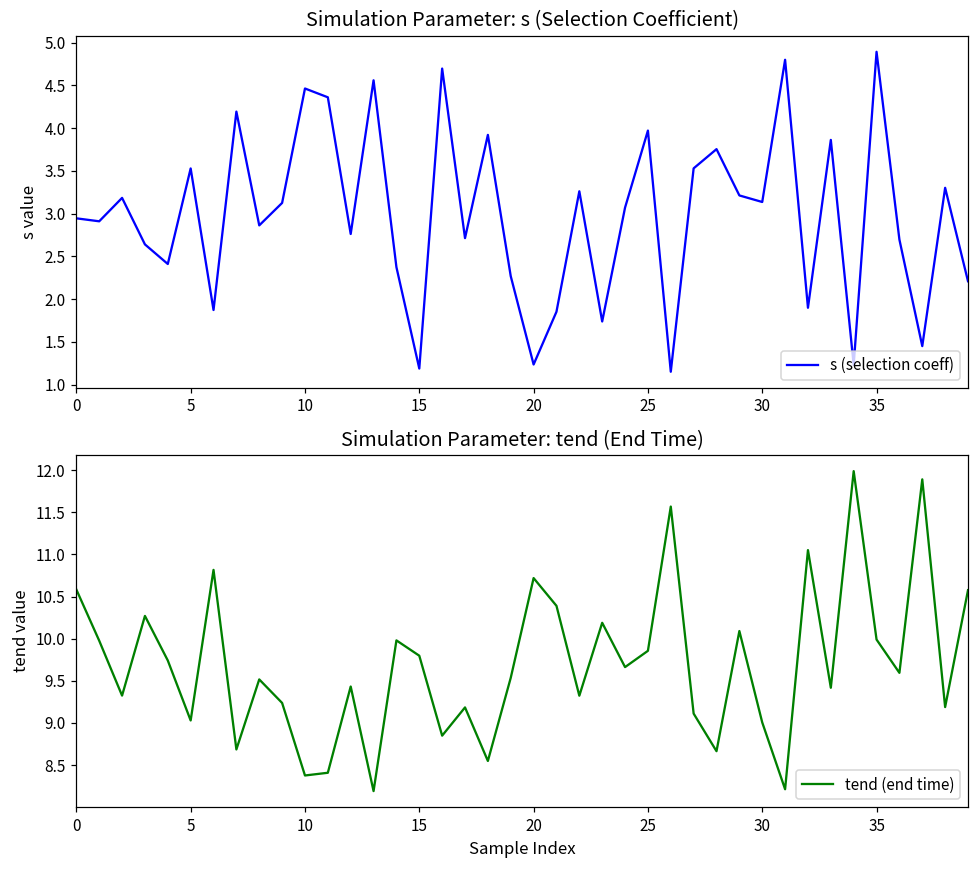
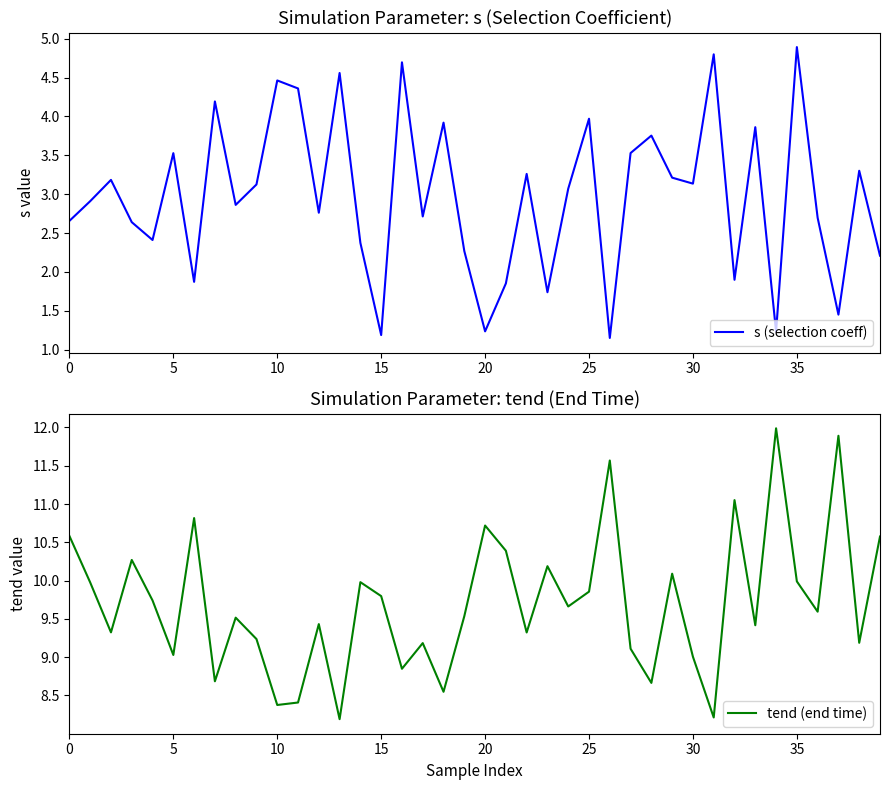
  {
    "Simulation Parameter: s (Selection Coefficient)": {
-     "0": 2.9,
+     "0": 2.7,
      "5": 3.5,
      "10": 4.5,
      "15": 1.2,
      "20": 1.2,
      "25": 4.0,
      "30": 3.1,
      "35": 4.9
    },
    "Simulation Parameter: tend (End Time)": {
      "0": 10.6,
      "5": 9.0,
      "10": 8.4,
      "15": 9.8,
      "20": 10.7,
      "25": 9.9,
      "30": 9.0,
      "35": 10.0
    }
  }
